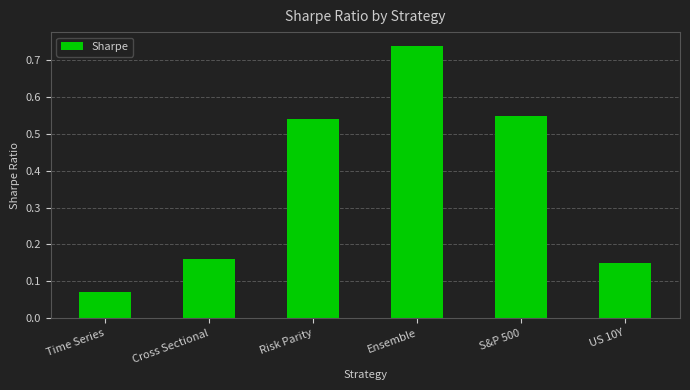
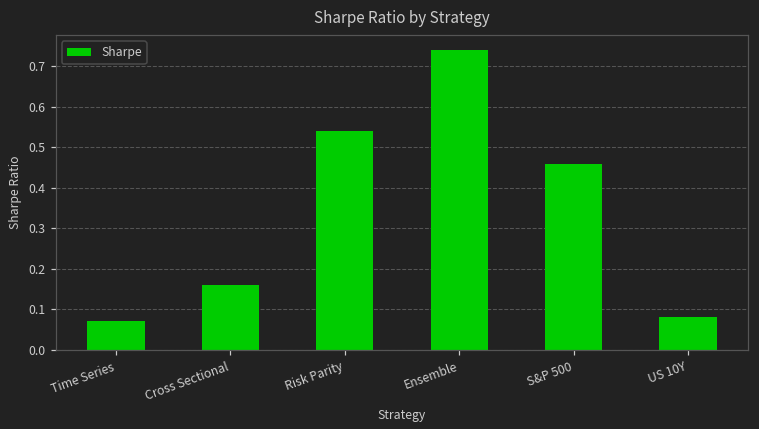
  {
    "Time Series": 0.07,
    "Cross Sectional": 0.16,
    "Risk Parity": 0.54,
    "Ensemble": 0.74,
-   "S&P 500": 0.55,
-   "US 10Y": 0.15
+   "S&P 500": 0.46,
+   "US 10Y": 0.08
  }
